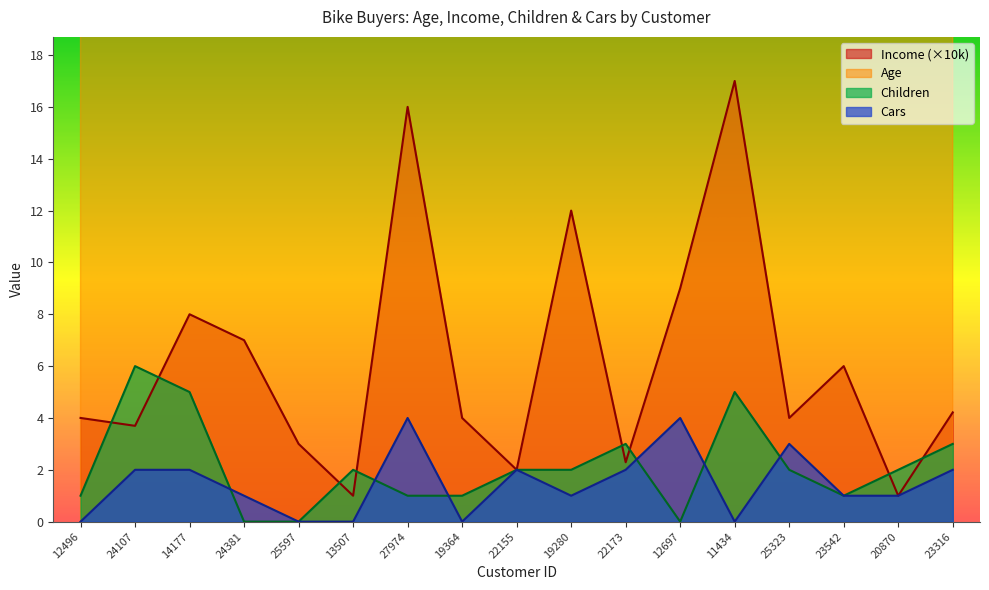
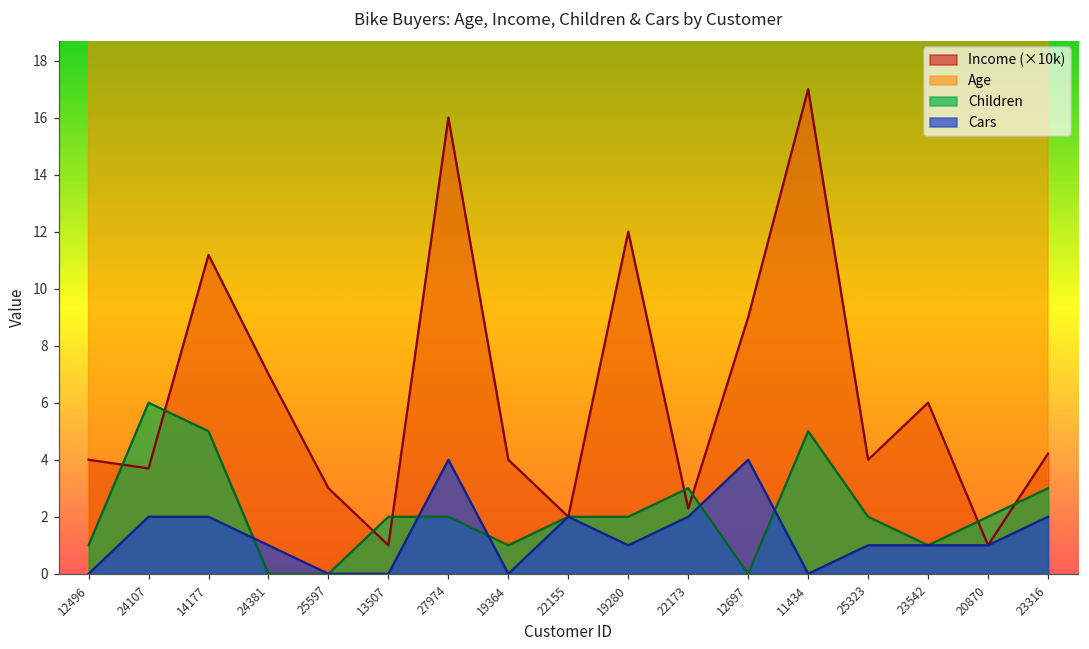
  {
    "Income (×10k)": {
      "12496": 4.0,
      "24107": 3.7,
-     "14177": 8.0,
+     "14177": 11.2,
      "24381": 7.0,
      "25597": 3.0,
      "13507": 1.0,
      "27974": 16.0,
      "19364": 4.0,
      "19280": 12.0,
      "22173": 2.3,
      "12697": 9.0,
      "11434": 17.0,
      "25323": 4.0,
      "23542": 6.0,
      "23316": 4.2
    },
    "Children": {
      "12496": 1,
      "24107": 6,
      "14177": 5,
      "24381": 0,
      "13507": 2,
-     "27974": 1,
+     "27974": 2,
      "19364": 1,
      "19280": 2,
      "22173": 3,
      "12697": 0,
      "11434": 5,
      "25323": 2,
      "20870": 2,
      "23316": 3
    },
    "Cars": {
      "12496": 0,
      "24107": 2,
      "14177": 2,
      "24381": 1,
      "13507": 0,
      "27974": 4,
      "19364": 0,
      "19280": 1,
      "22173": 2,
      "12697": 4,
      "11434": 0,
-     "25323": 3,
+     "25323": 1,
      "23316": 2
    }
  }
